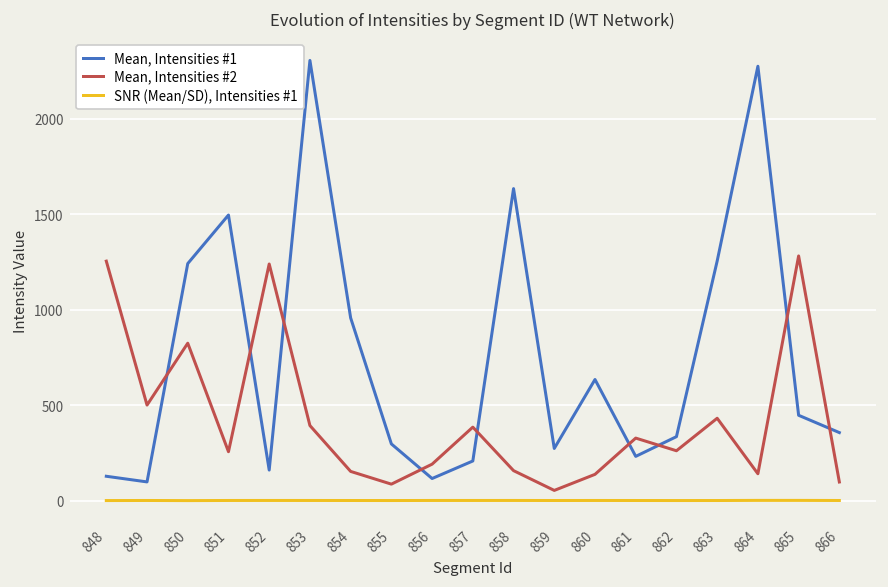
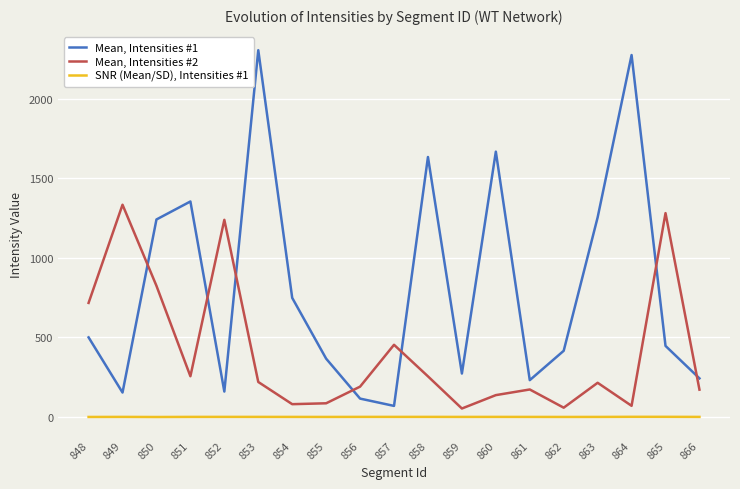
  {
    "Mean, Intensities #1": {
-     "848": 130,
-     "849": 100,
+     "848": 500,
+     "849": 150,
      "850": 1240,
-     "851": 1500,
+     "851": 1350,
      "852": 160,
      "853": 2300,
-     "854": 960,
-     "855": 300,
+     "854": 750,
+     "855": 370,
      "856": 120,
-     "857": 210,
+     "857": 70,
      "858": 1630,
      "859": 270,
-     "860": 630,
+     "860": 1670,
      "861": 230,
-     "862": 340,
+     "862": 420,
      "863": 1250,
      "864": 2270,
      "865": 450,
-     "866": 360
+     "866": 240
    },
    "Mean, Intensities #2": {
-     "848": 1250,
-     "849": 500,
+     "848": 720,
+     "849": 1330,
      "850": 820,
      "851": 260,
      "852": 1240,
-     "853": 390,
-     "854": 150,
+     "853": 220,
+     "854": 80,
      "855": 90,
      "856": 190,
-     "857": 390,
-     "858": 160,
+     "857": 450,
+     "858": 260,
      "859": 50,
      "860": 140,
-     "861": 330,
-     "862": 260,
-     "863": 430,
-     "864": 140,
+     "861": 170,
+     "862": 60,
+     "863": 220,
+     "864": 70,
      "865": 1280,
-     "866": 100
+     "866": 170
    },
    "SNR (Mean/SD), Intensities #1": {
      "848": 0,
      "849": 0,
      "850": 0,
      "851": 0,
      "852": 0,
      "853": 0,
      "854": 0,
      "855": 0,
      "856": 0,
      "857": 0,
      "858": 0,
      "859": 0,
      "860": 0,
      "861": 0,
      "862": 0,
      "863": 0,
      "864": 0,
      "865": 0,
      "866": 0
    }
  }
